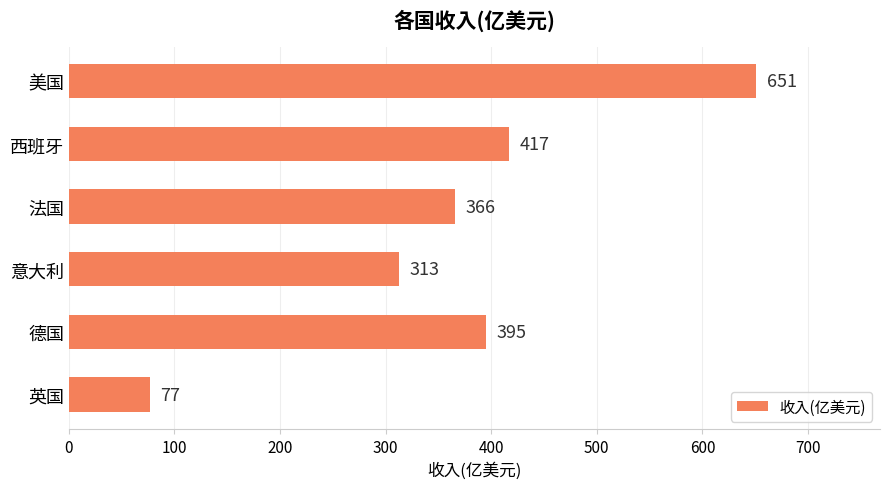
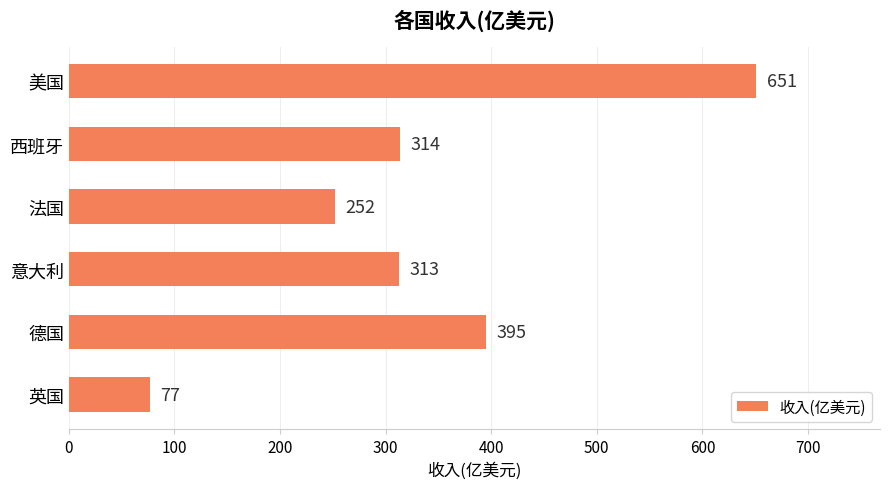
  {
    "美国": 651,
-   "西班牙": 417,
-   "法国": 366,
+   "西班牙": 314,
+   "法国": 252,
    "意大利": 313,
    "德国": 395,
    "英国": 77
  }
